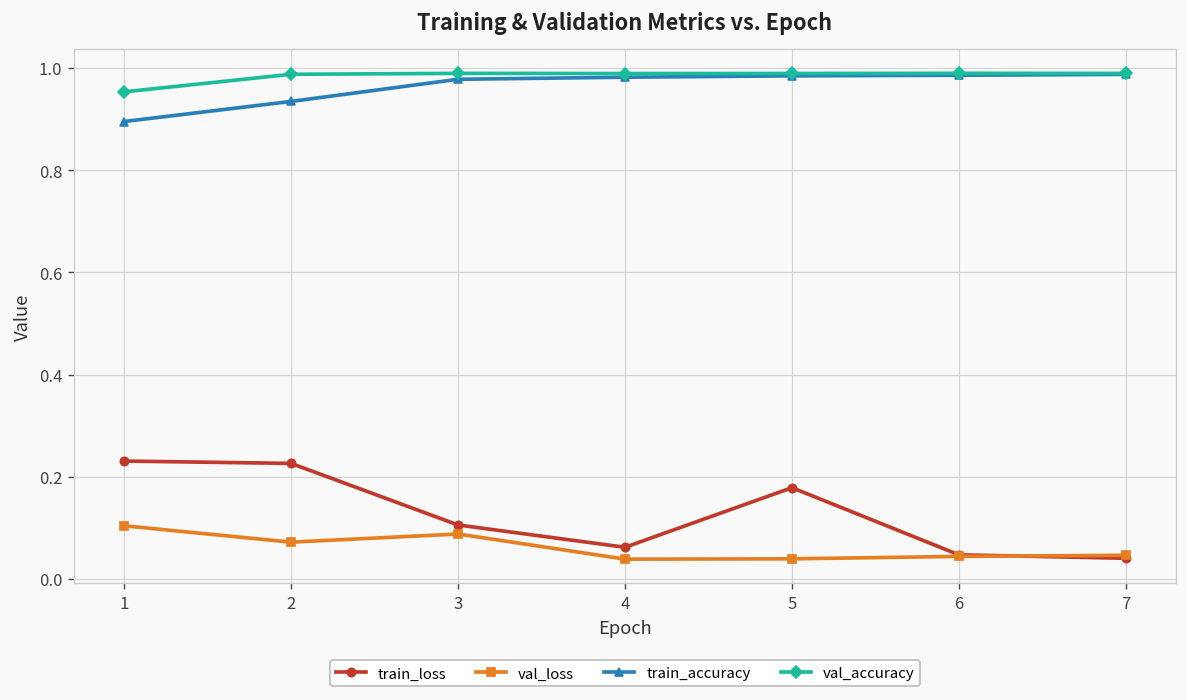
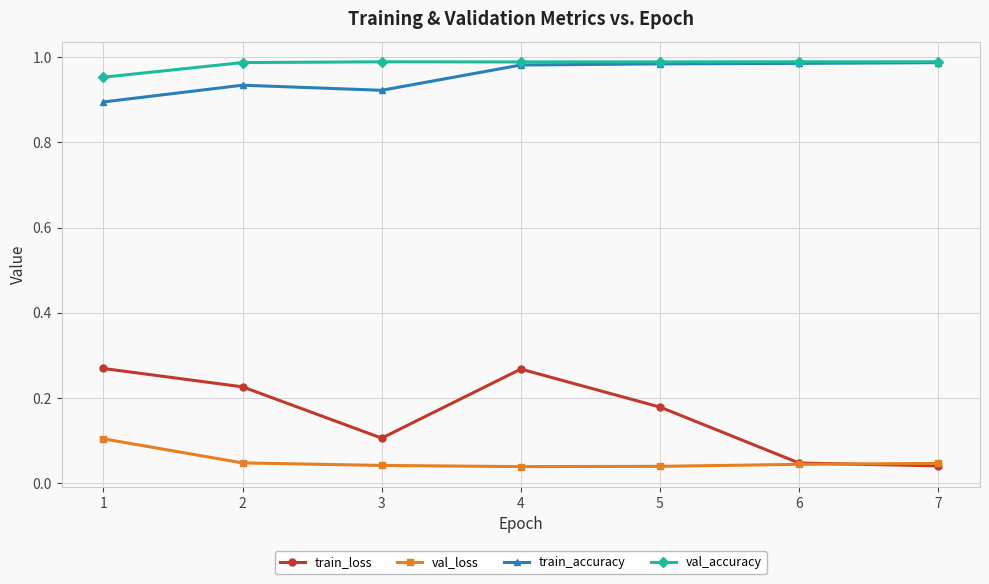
  {
    "train_loss": {
-     "1": 0.23,
+     "1": 0.27,
      "2": 0.23,
      "3": 0.11,
-     "4": 0.06,
+     "4": 0.27,
      "5": 0.18
    },
    "val_loss": {
      "1": 0.10,
-     "2": 0.07,
-     "3": 0.09,
+     "2": 0.05,
+     "3": 0.04,
      "4": 0.04,
      "5": 0.04
    },
    "train_accuracy": {
      "1": 0.90,
      "2": 0.93,
-     "3": 0.98,
+     "3": 0.92,
      "4": 0.98
    },
    "val_accuracy": {
      "1": 0.95,
      "2": 0.99,
      "3": 0.99,
      "4": 0.99
    }
  }
